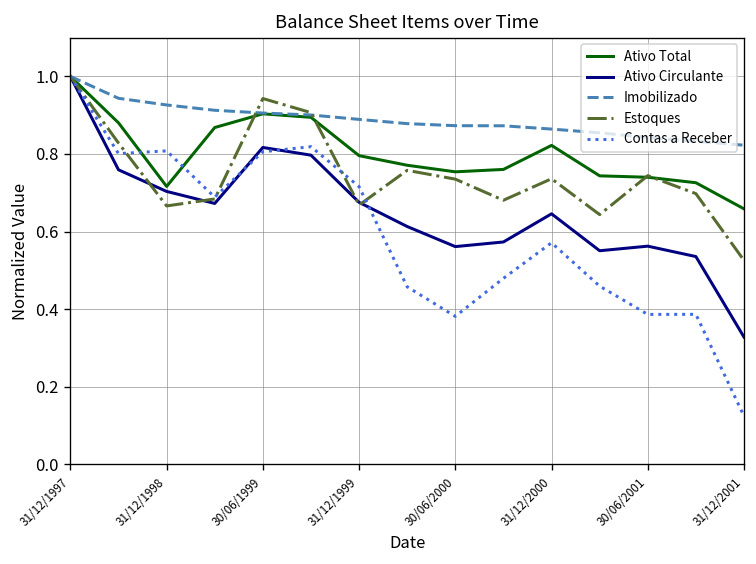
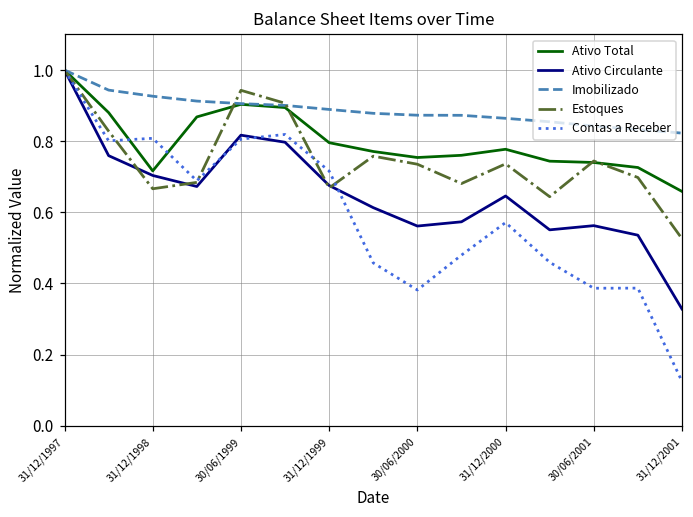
  {
    "Ativo Total": {
      "31/12/1998": 0.72,
      "31/12/1999": 0.80,
      "30/06/2000": 0.75,
-     "31/12/2000": 0.82,
+     "31/12/2000": 0.78,
      "31/12/2001": 0.66
    },
    "Ativo Circulante": {
      "31/12/1998": 0.70,
      "30/06/1999": 0.82,
      "30/06/2000": 0.56,
      "31/12/2000": 0.65,
      "30/06/2001": 0.56,
      "31/12/2001": 0.33
    },
    "Estoques": {
      "31/12/1998": 0.67,
      "30/06/1999": 0.94,
      "30/06/2000": 0.74,
      "31/12/2000": 0.74,
      "31/12/2001": 0.53
    }
  }
